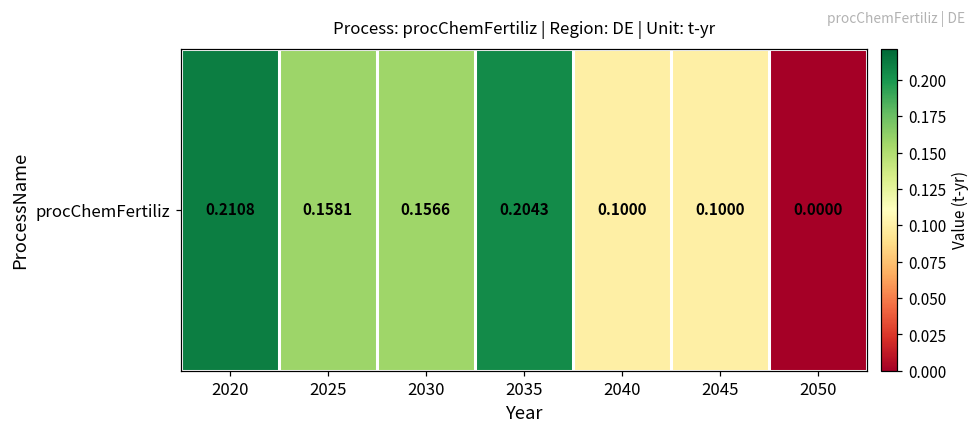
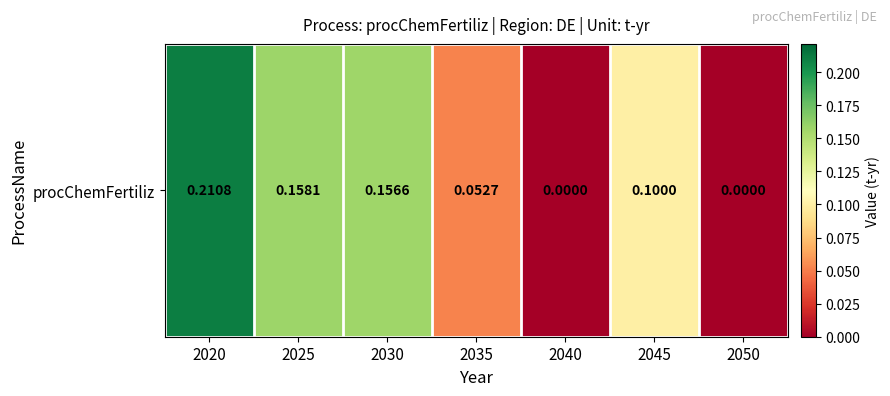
  {
    "procChemFertiliz": {
      "2020": 0.2108,
      "2025": 0.1581,
      "2030": 0.1566,
-     "2035": 0.2043,
-     "2040": 0.1000,
+     "2035": 0.0527,
+     "2040": 0.0000,
      "2045": 0.1000,
      "2050": 0.0000
    }
  }
